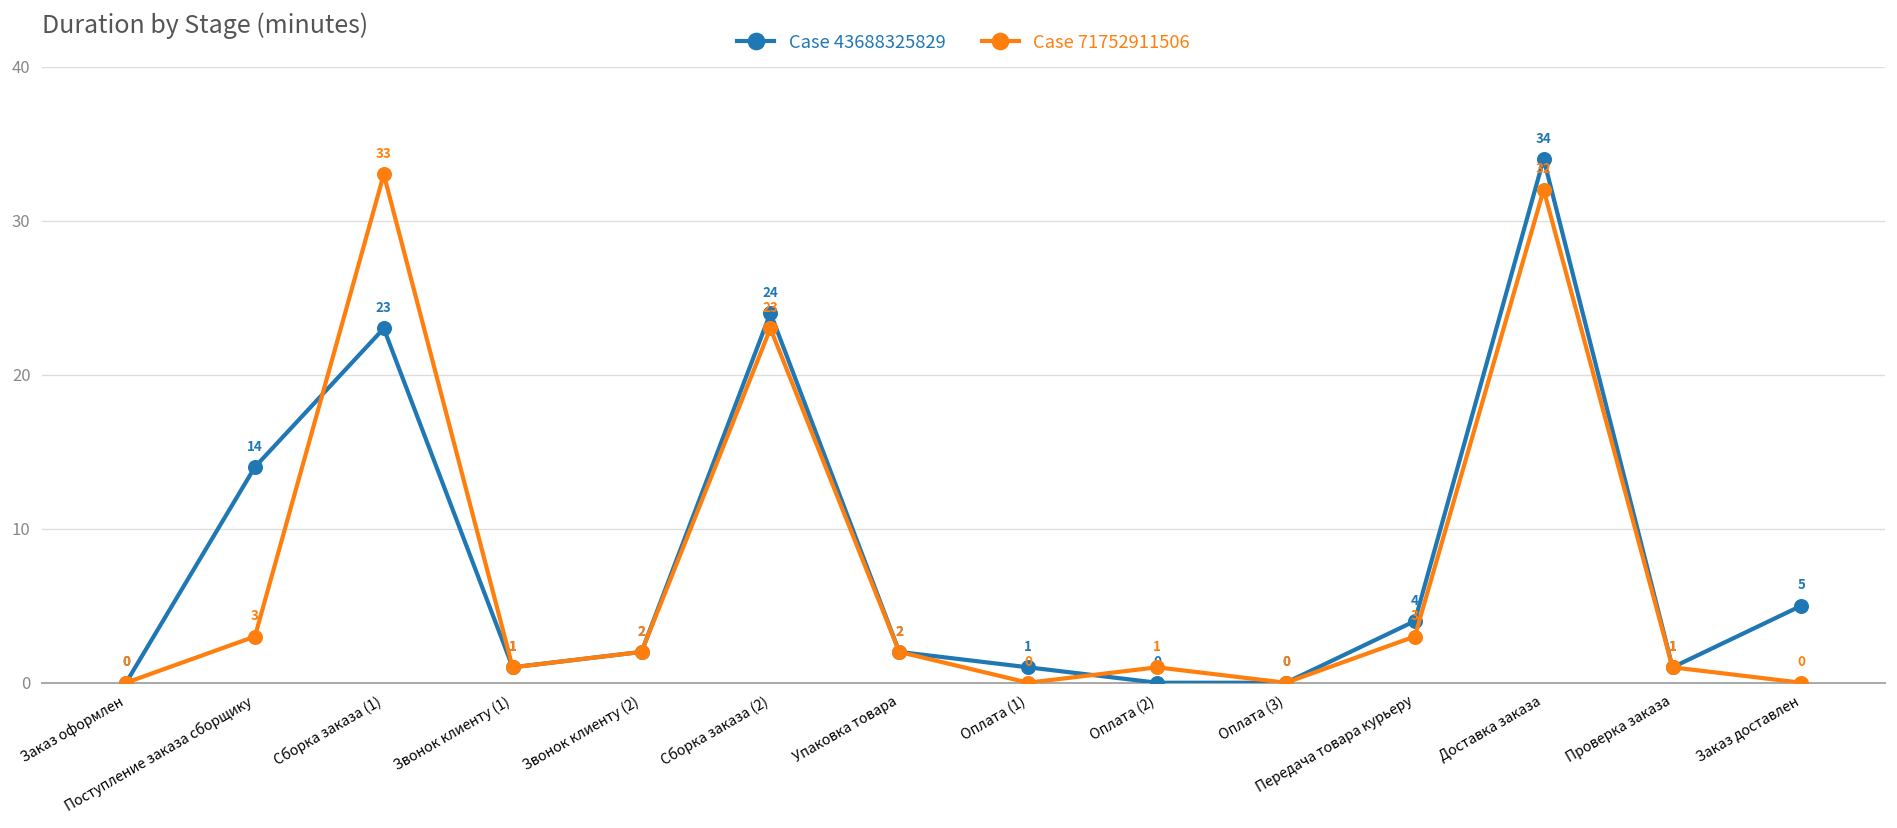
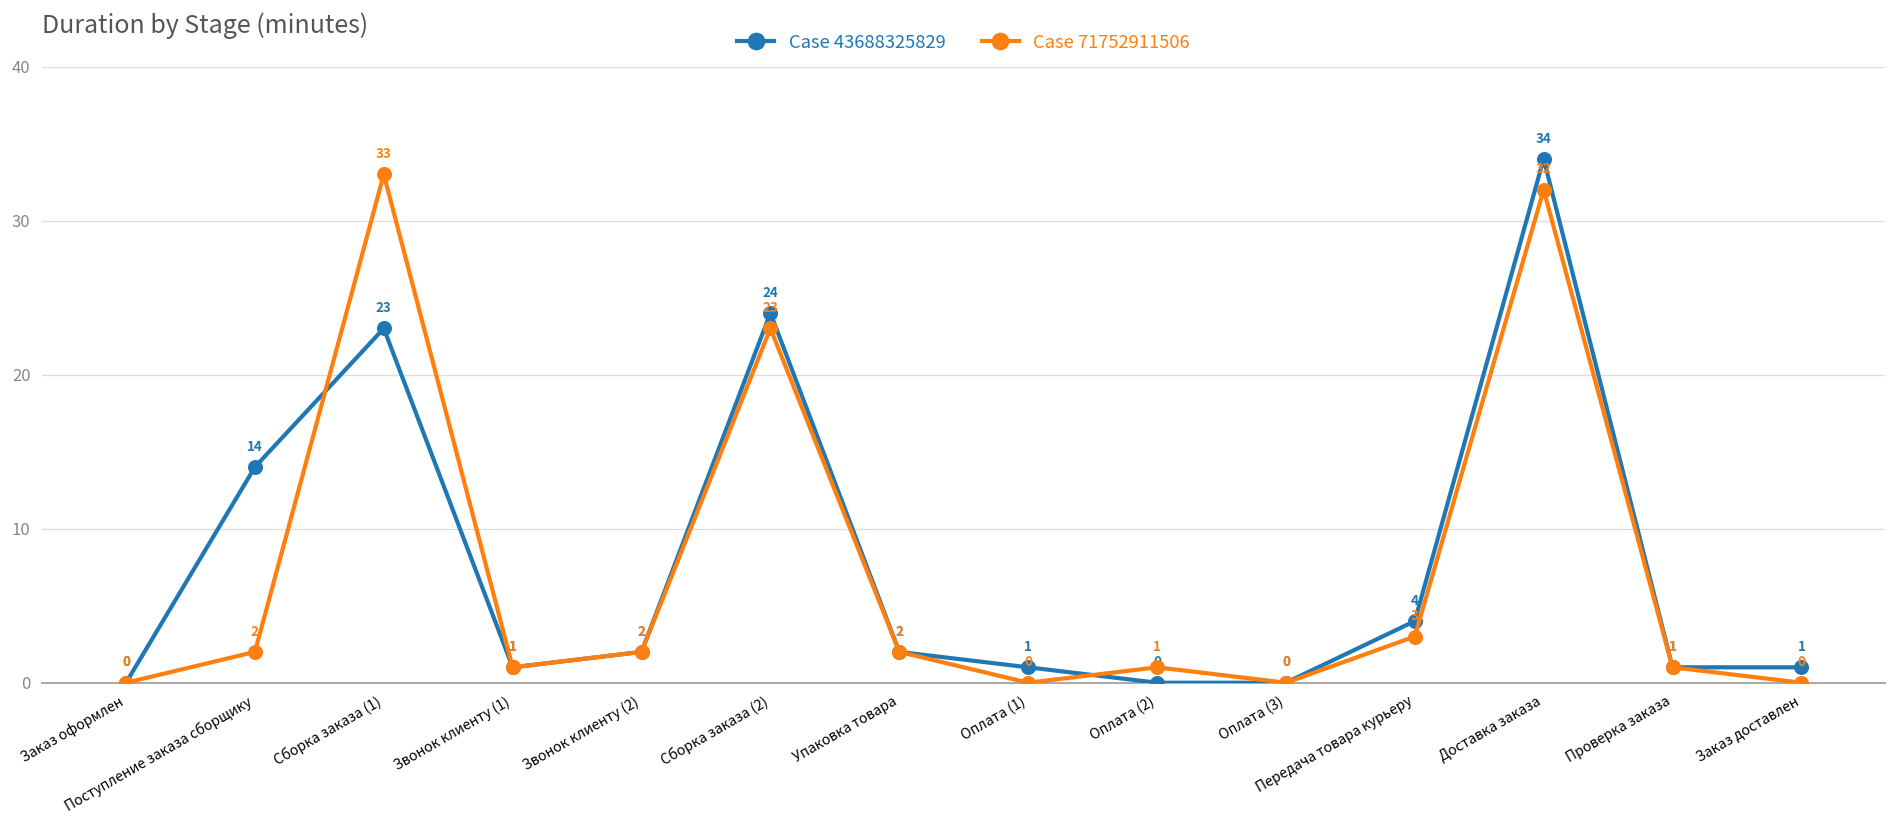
  {
    "Case 43688325829": {
      "Поступление заказа сборщику": 14,
      "Сборка заказа (1)": 23,
      "Сборка заказа (2)": 24,
      "Оплата (1)": 1,
      "Передача товара курьеру": 4,
      "Доставка заказа": 34,
-     "Заказ доставлен": 5
+     "Заказ доставлен": 1
    },
    "Case 71752911506": {
-     "Поступление заказа сборщику": 3,
+     "Поступление заказа сборщику": 2,
      "Сборка заказа (1)": 33,
      "Оплата (2)": 1
    }
  }
